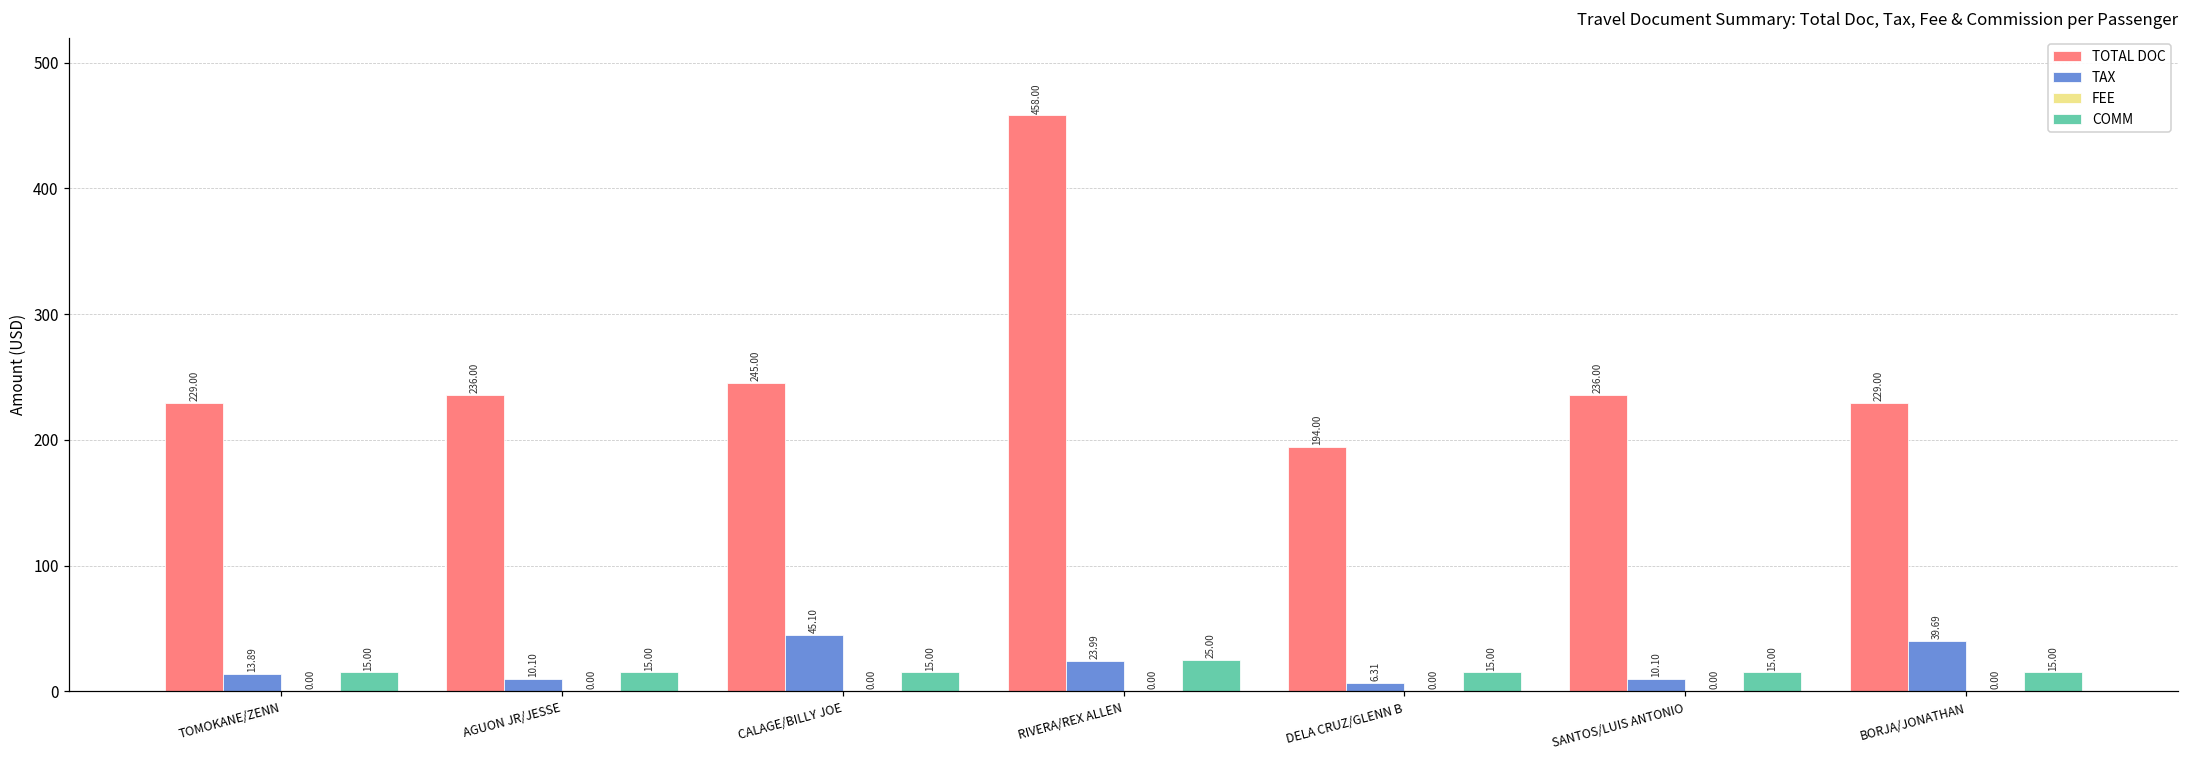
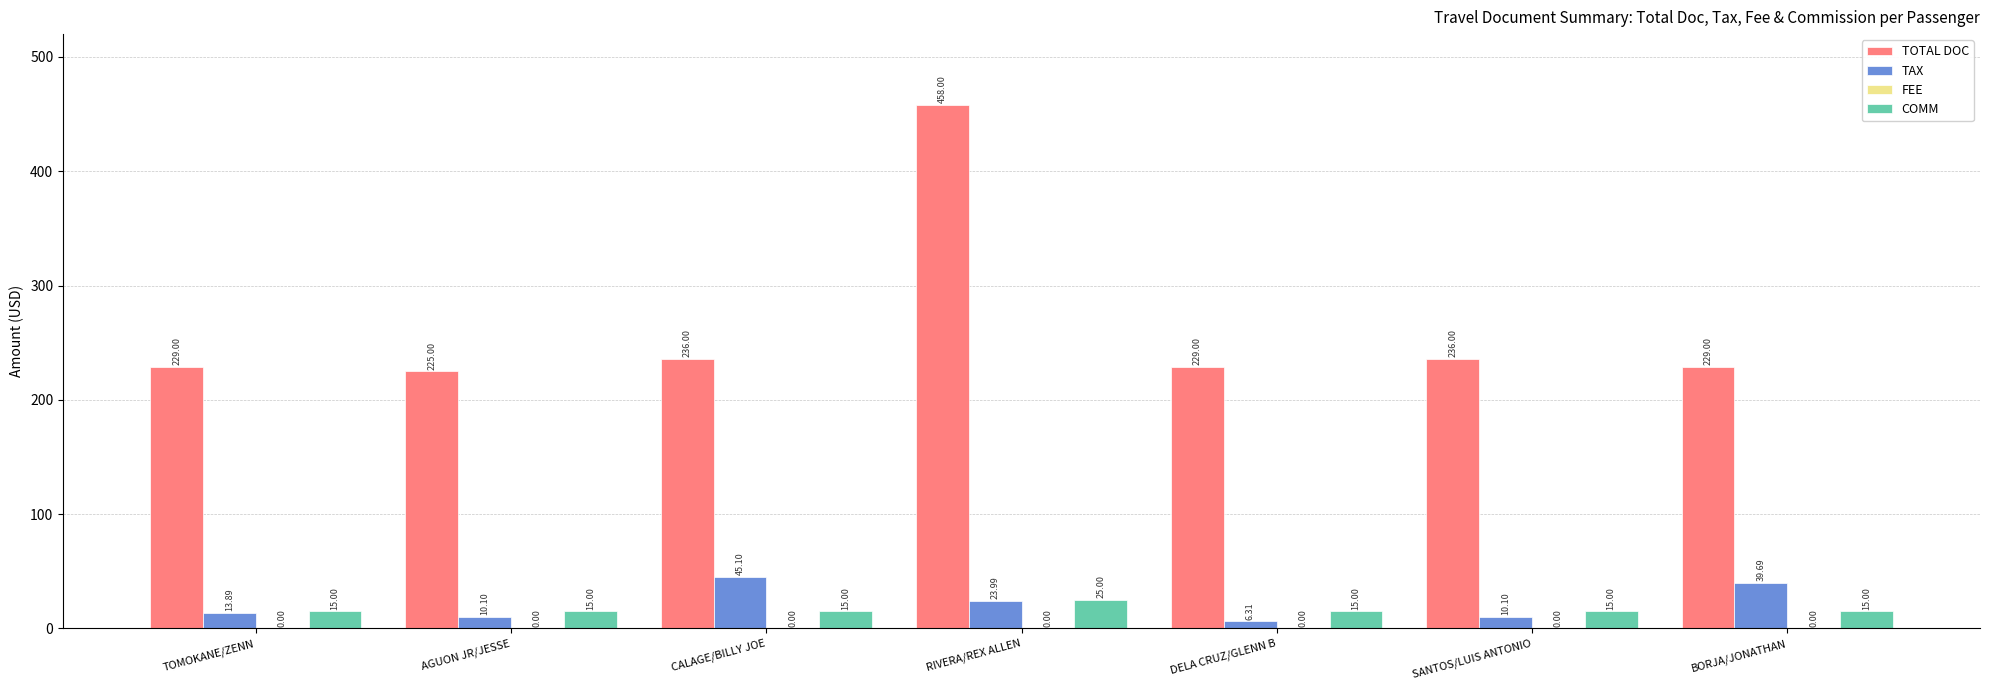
  {
    "TOTAL DOC": {
      "TOMOKANE/ZENN": 229.00,
-     "AGUON JR/JESSE": 236.00,
-     "CALAGE/BILLY JOE": 245.00,
+     "AGUON JR/JESSE": 225.00,
+     "CALAGE/BILLY JOE": 236.00,
      "RIVERA/REX ALLEN": 458.00,
-     "DELA CRUZ/GLENN B": 194.00,
+     "DELA CRUZ/GLENN B": 229.00,
      "SANTOS/LUIS ANTONIO": 236.00,
      "BORJA/JONATHAN": 229.00
    },
    "TAX": {
      "TOMOKANE/ZENN": 13.89,
      "AGUON JR/JESSE": 10.10,
      "CALAGE/BILLY JOE": 45.10,
      "RIVERA/REX ALLEN": 23.99,
      "DELA CRUZ/GLENN B": 6.31,
      "SANTOS/LUIS ANTONIO": 10.10,
      "BORJA/JONATHAN": 39.69
    },
    "FEE": {
      "TOMOKANE/ZENN": 0.00,
      "AGUON JR/JESSE": 0.00,
      "CALAGE/BILLY JOE": 0.00,
      "RIVERA/REX ALLEN": 0.00,
      "DELA CRUZ/GLENN B": 0.00,
      "SANTOS/LUIS ANTONIO": 0.00,
      "BORJA/JONATHAN": 0.00
    },
    "COMM": {
      "TOMOKANE/ZENN": 15.00,
      "AGUON JR/JESSE": 15.00,
      "CALAGE/BILLY JOE": 15.00,
      "RIVERA/REX ALLEN": 25.00,
      "DELA CRUZ/GLENN B": 15.00,
      "SANTOS/LUIS ANTONIO": 15.00,
      "BORJA/JONATHAN": 15.00
    }
  }
